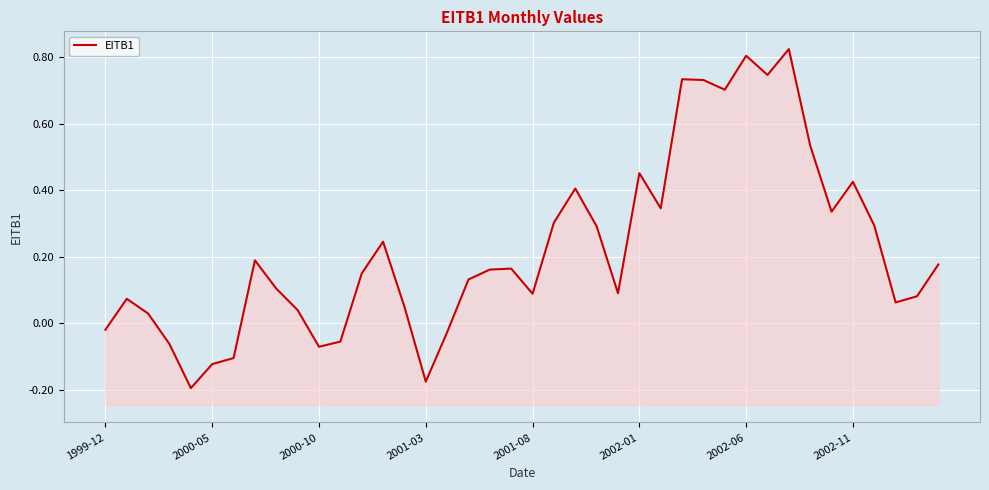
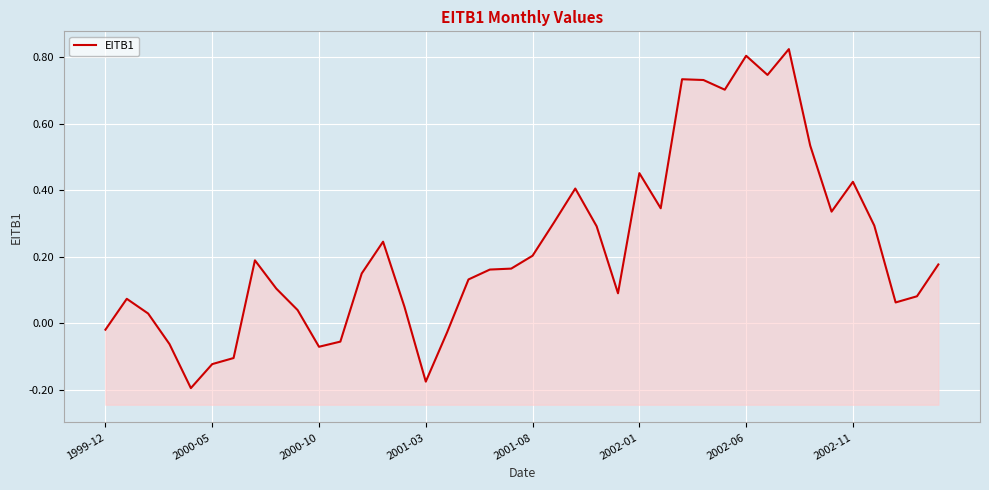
  {
    "1999-12": -0.02,
    "2000-05": -0.12,
    "2000-10": -0.07,
    "2001-03": -0.18,
-   "2001-08": 0.09,
+   "2001-08": 0.20,
    "2002-01": 0.45,
    "2002-06": 0.81,
    "2002-11": 0.43
  }
